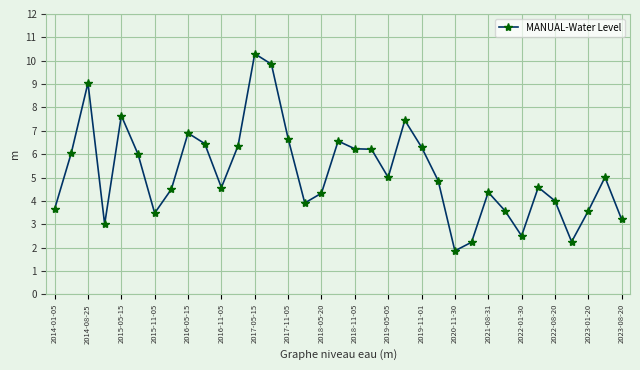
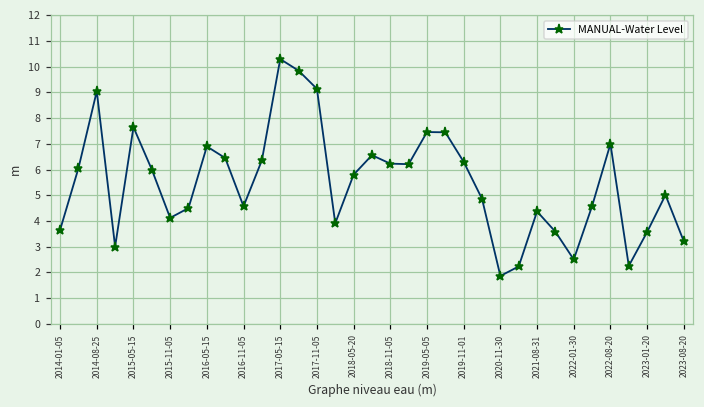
  {
    "2014-01-05": 3.7,
    "2014-08-25": 9.0,
    "2015-05-15": 7.7,
-   "2015-11-05": 3.5,
+   "2015-11-05": 4.1,
    "2016-05-15": 6.9,
    "2016-11-05": 4.6,
    "2017-05-15": 10.3,
-   "2017-11-05": 6.7,
-   "2018-05-20": 4.3,
+   "2017-11-05": 9.1,
+   "2018-05-20": 5.8,
    "2018-11-05": 6.2,
-   "2019-05-05": 5.0,
+   "2019-05-05": 7.5,
    "2019-11-01": 6.3,
    "2020-11-30": 1.9,
    "2021-08-31": 4.4,
    "2022-01-30": 2.5,
-   "2022-08-20": 4,
+   "2022-08-20": 7,
    "2023-01-20": 3.6,
    "2023-08-20": 3.2
  }
